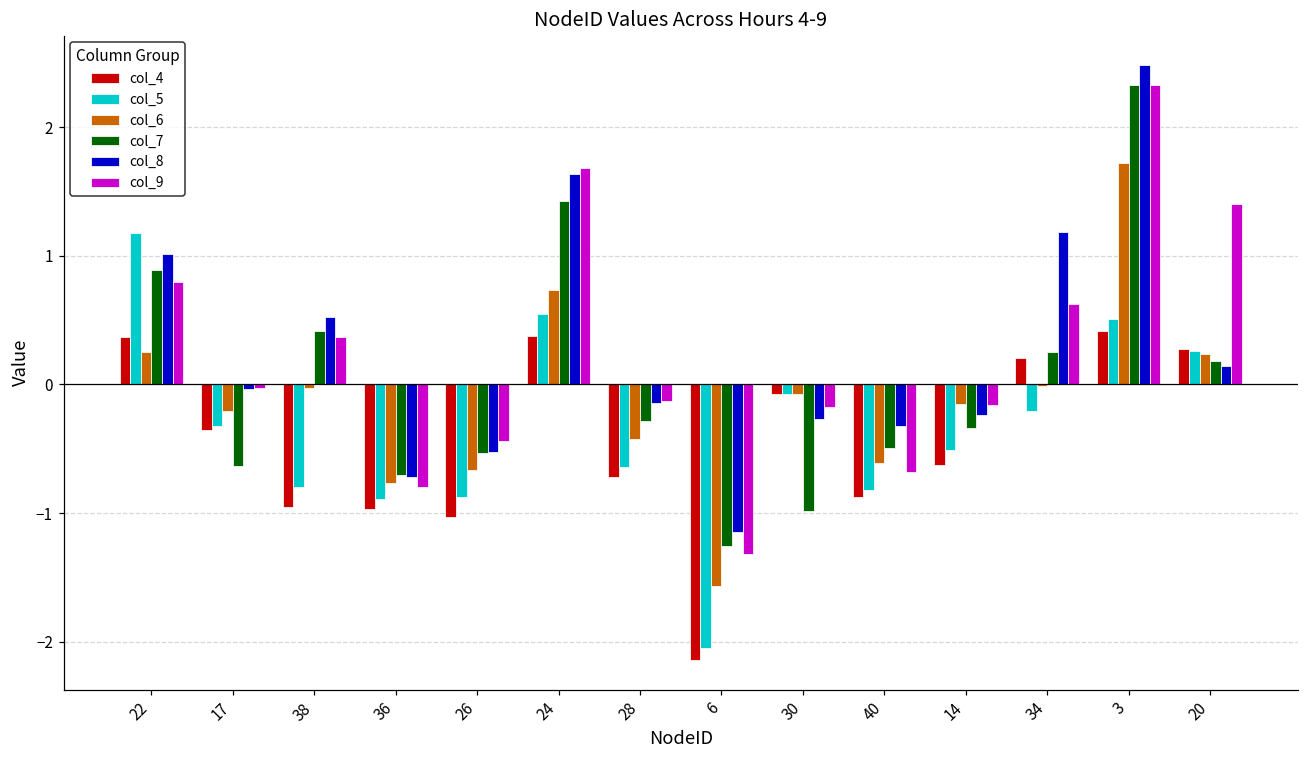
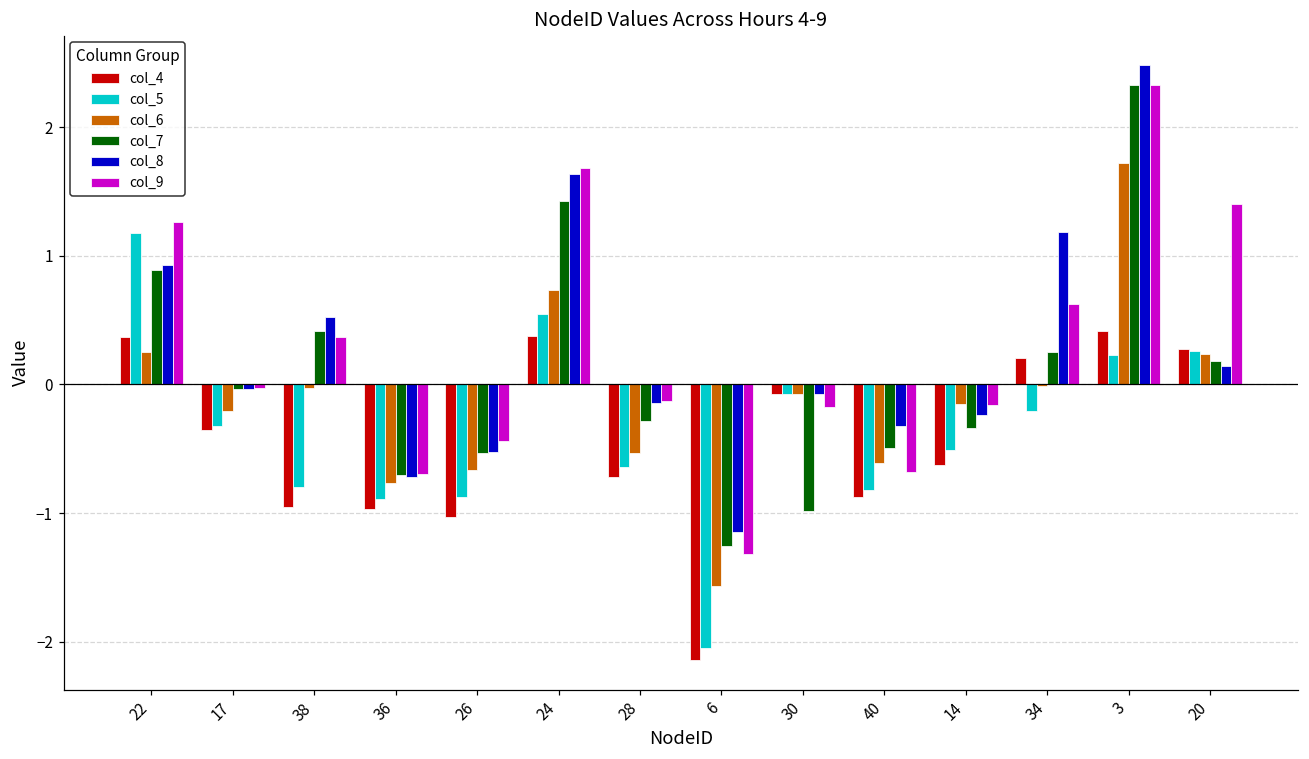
  {
    "col_4": {
      "22": 0.37,
      "17": -0.35,
      "38": -0.95,
      "36": -0.97,
      "26": -1.03,
      "24": 0.38,
      "28": -0.72,
      "6": -2.14,
      "30": -0.08,
      "40": -0.87,
      "14": -0.63,
      "34": 0.21,
      "3": 0.42,
      "20": 0.27
    },
    "col_5": {
      "22": 1.17,
      "17": -0.33,
      "38": -0.80,
      "36": -0.89,
      "26": -0.87,
      "24": 0.55,
      "28": -0.64,
      "6": -2.05,
      "30": -0.08,
      "40": -0.82,
      "14": -0.51,
      "34": -0.21,
-     "3": 0.51,
+     "3": 0.23,
      "20": 0.26
    },
    "col_6": {
      "22": 0.25,
      "17": -0.21,
      "38": -0.03,
      "36": -0.77,
      "26": -0.67,
      "24": 0.73,
-     "28": -0.42,
+     "28": -0.54,
      "6": -1.57,
      "30": -0.08,
      "40": -0.61,
      "14": -0.16,
      "3": 1.72,
      "20": 0.23
    },
    "col_7": {
      "22": 0.89,
-     "17": -0.63,
+     "17": -0.04,
      "38": 0.42,
      "36": -0.70,
      "26": -0.54,
      "24": 1.42,
      "28": -0.29,
      "6": -1.25,
      "30": -0.99,
      "40": -0.50,
      "14": -0.34,
      "34": 0.25,
      "3": 2.32,
      "20": 0.18
    },
    "col_8": {
-     "22": 1.01,
+     "22": 0.93,
      "17": -0.04,
      "38": 0.52,
      "36": -0.72,
      "26": -0.52,
      "24": 1.63,
      "28": -0.14,
      "6": -1.15,
-     "30": -0.27,
+     "30": -0.08,
      "40": -0.33,
      "14": -0.23,
      "34": 1.18,
      "3": 2.48,
      "20": 0.14
    },
    "col_9": {
-     "22": 0.80,
+     "22": 1.26,
      "17": -0.03,
      "38": 0.37,
-     "36": -0.80,
+     "36": -0.70,
      "26": -0.44,
      "24": 1.68,
      "28": -0.13,
      "6": -1.32,
      "30": -0.17,
      "40": -0.68,
      "14": -0.16,
      "34": 0.63,
      "3": 2.32,
      "20": 1.41
    }
  }
